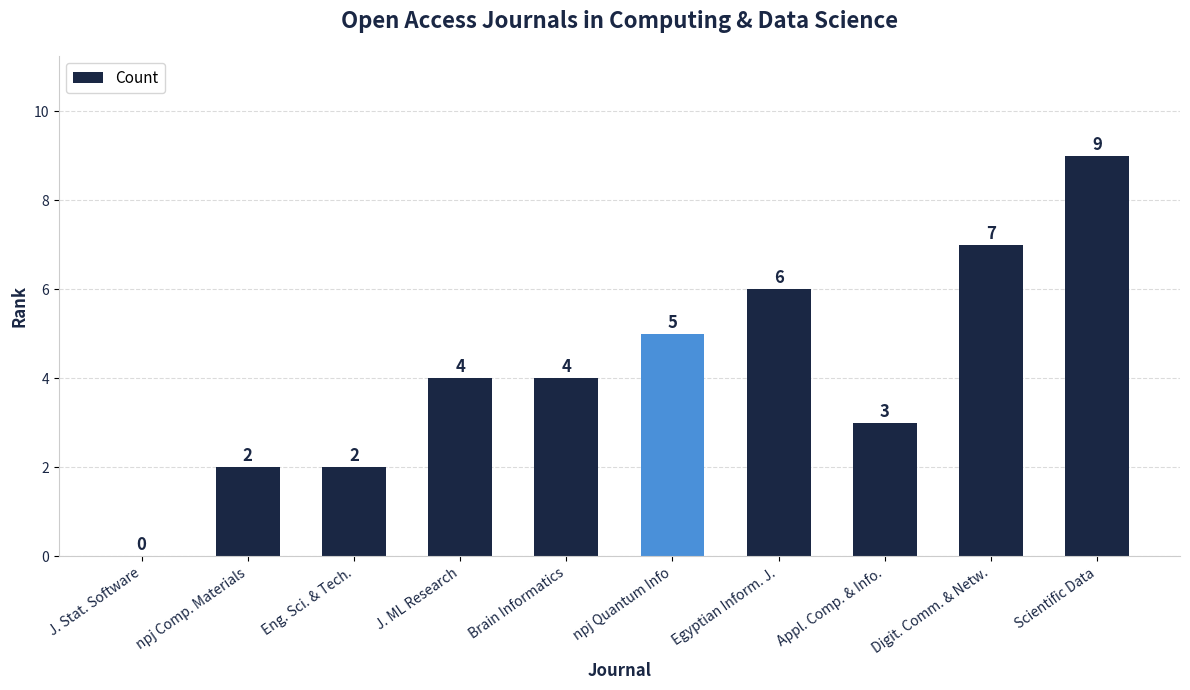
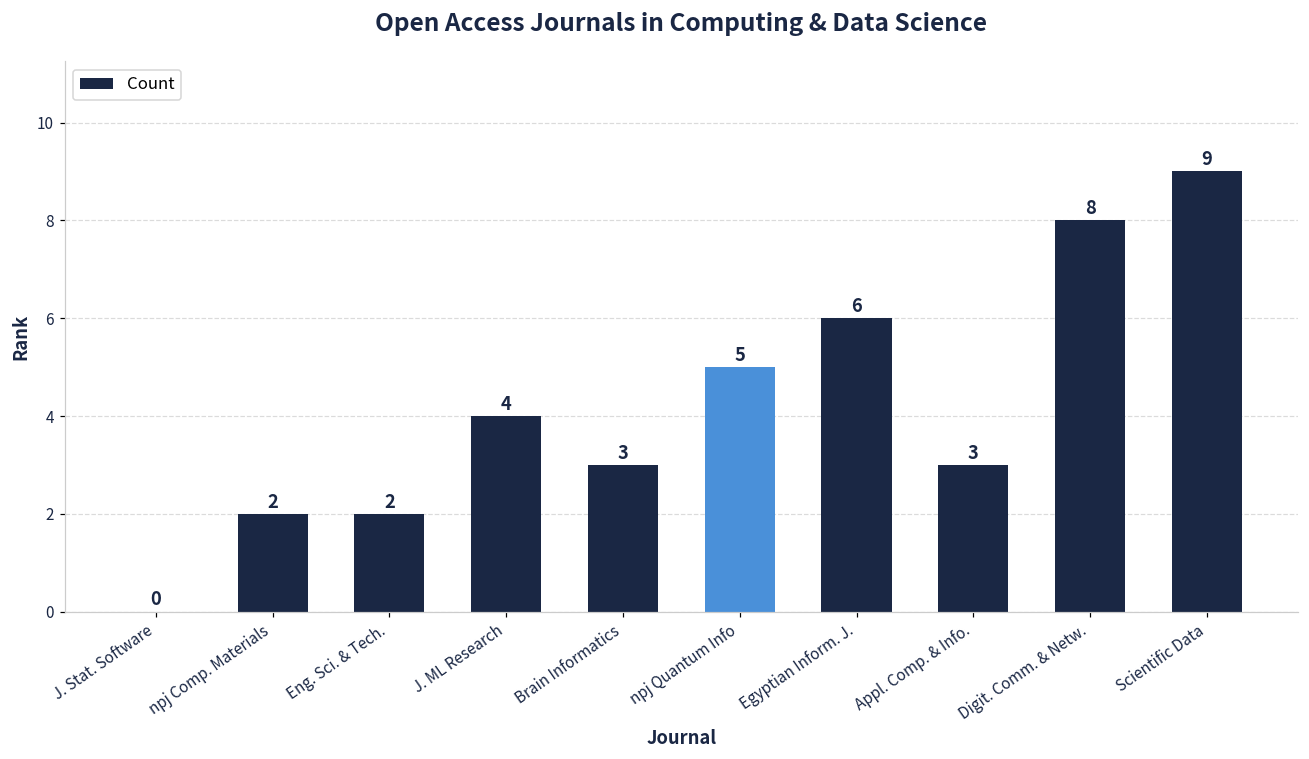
  {
    "J. Stat. Software": 0,
    "npj Comp. Materials": 2,
    "Eng. Sci. & Tech.": 2,
    "J. ML Research": 4,
-   "Brain Informatics": 4,
+   "Brain Informatics": 3,
    "npj Quantum Info": 5,
    "Egyptian Inform. J.": 6,
    "Appl. Comp. & Info.": 3,
-   "Digit. Comm. & Netw.": 7,
+   "Digit. Comm. & Netw.": 8,
    "Scientific Data": 9
  }
